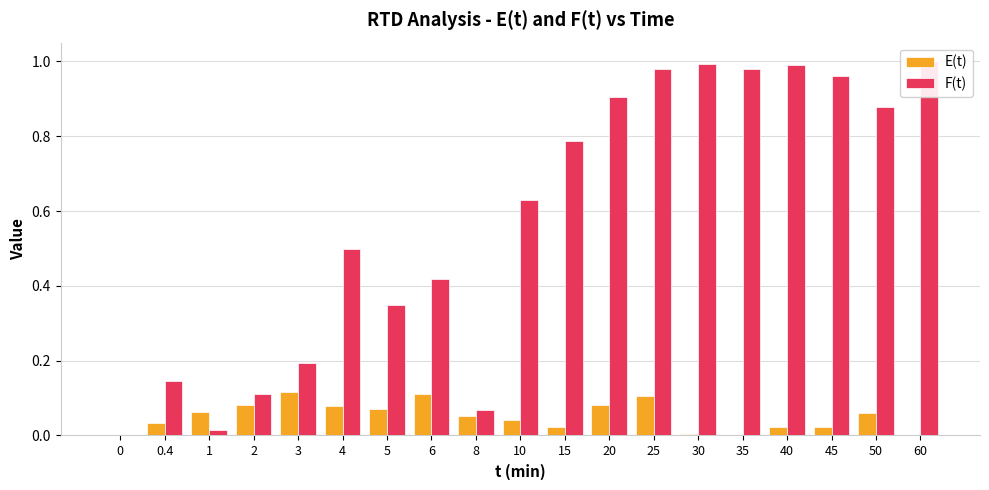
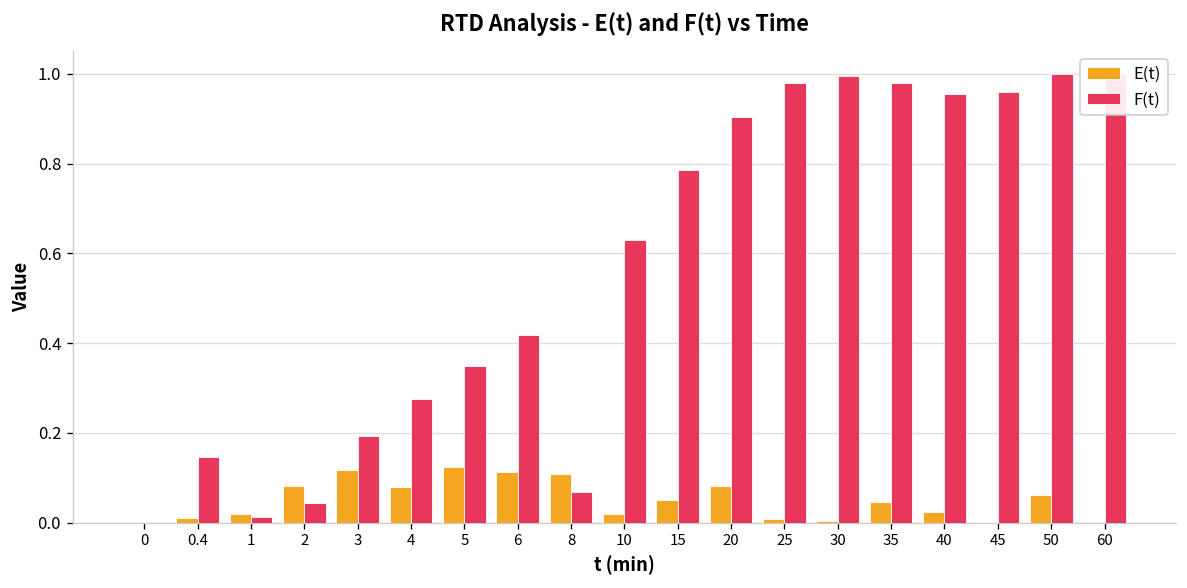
  {
    "E(t)": {
      "0": 0.00,
-     "0.4": 0.03,
-     "1": 0.06,
+     "0.4": 0.01,
+     "1": 0.02,
      "2": 0.08,
      "3": 0.12,
      "4": 0.08,
-     "5": 0.07,
+     "5": 0.12,
      "6": 0.11,
-     "8": 0.05,
-     "10": 0.04,
-     "15": 0.02,
+     "8": 0.11,
+     "10": 0.02,
+     "15": 0.05,
      "20": 0.08,
-     "25": 0.10,
-     "35": 0.00,
+     "25": 0.01,
+     "35": 0.05,
      "40": 0.02,
-     "45": 0.02,
+     "45": 0.00,
      "50": 0.06
    },
    "F(t)": {
      "0": 0.00,
      "0.4": 0.15,
      "1": 0.01,
-     "2": 0.11,
+     "2": 0.04,
      "3": 0.19,
-     "4": 0.50,
+     "4": 0.27,
      "5": 0.35,
      "6": 0.42,
      "8": 0.07,
      "10": 0.63,
      "15": 0.79,
      "20": 0.90,
      "25": 0.98,
      "30": 0.99,
      "35": 0.98,
-     "40": 0.99,
+     "40": 0.96,
      "45": 0.96,
-     "50": 0.88
+     "50": 1.00
    }
  }
